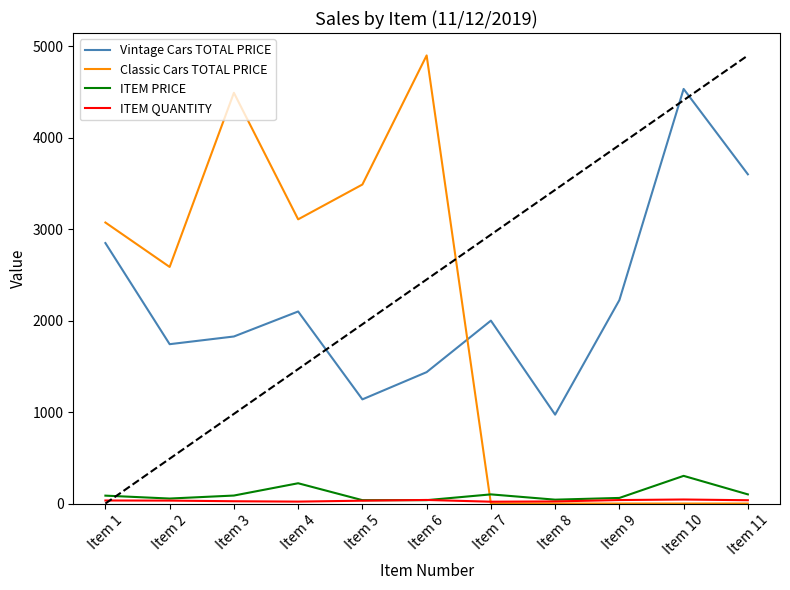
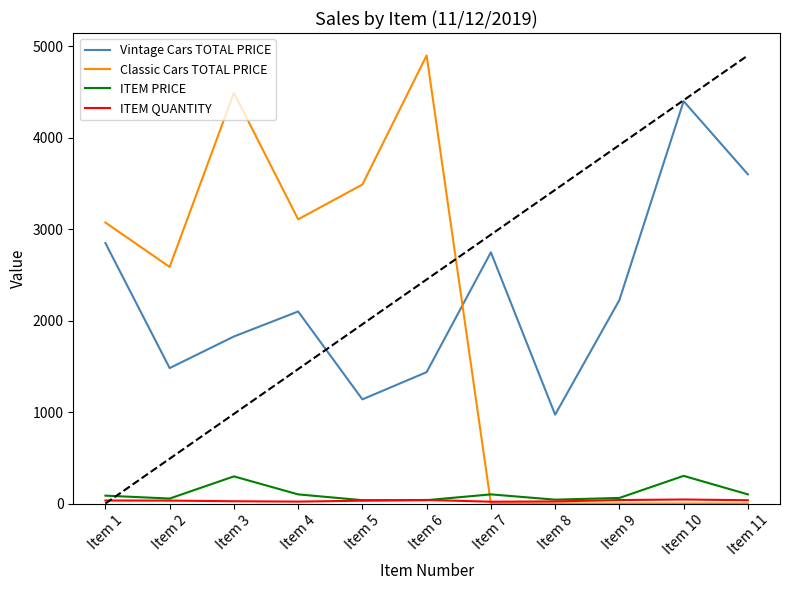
  {
    "Vintage Cars TOTAL PRICE": {
      "Item 1": 2800,
-     "Item 2": 1700,
+     "Item 2": 1500,
      "Item 3": 1800,
      "Item 4": 2100,
      "Item 5": 1100,
      "Item 6": 1400,
-     "Item 7": 2000,
+     "Item 7": 2700,
      "Item 8": 1000,
      "Item 9": 2200,
-     "Item 10": 4500,
+     "Item 10": 4400,
      "Item 11": 3600
    },
    "Classic Cars TOTAL PRICE": {
      "Item 1": 3100,
      "Item 2": 2600,
      "Item 4": 3100,
      "Item 5": 3500,
      "Item 6": 4900,
      "Item 9": 0,
      "Item 10": 0,
      "Item 11": 0
    },
    "ITEM PRICE": {
      "Item 1": 100,
-     "Item 3": 100,
-     "Item 4": 200,
+     "Item 3": 300,
+     "Item 4": 100,
      "Item 7": 100,
      "Item 10": 300,
      "Item 11": 100
    },
    "ITEM QUANTITY": {
      "Item 1": 0,
      "Item 3": 0,
      "Item 4": 0,
      "Item 10": 0,
      "Item 11": 0
    }
  }
